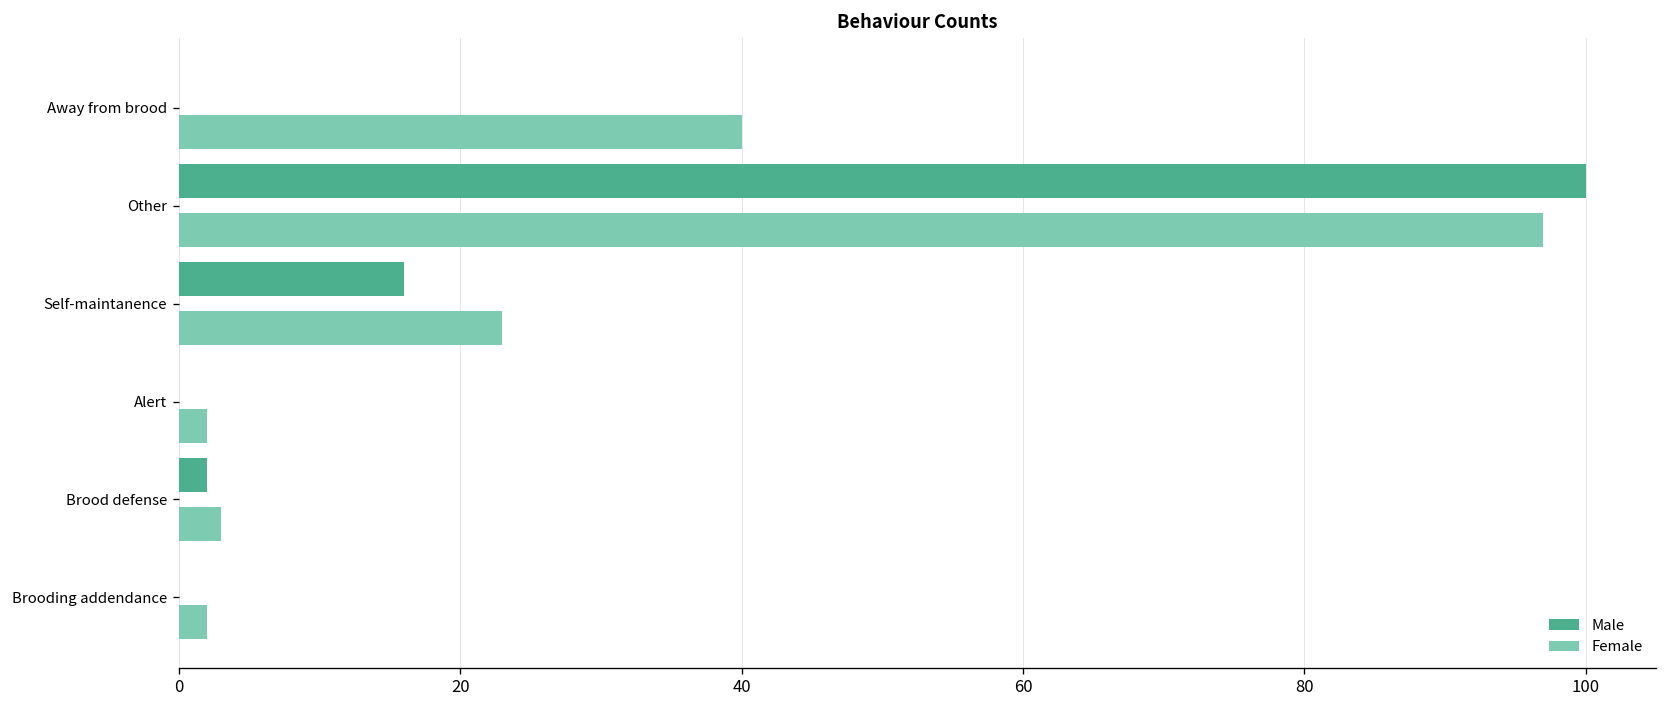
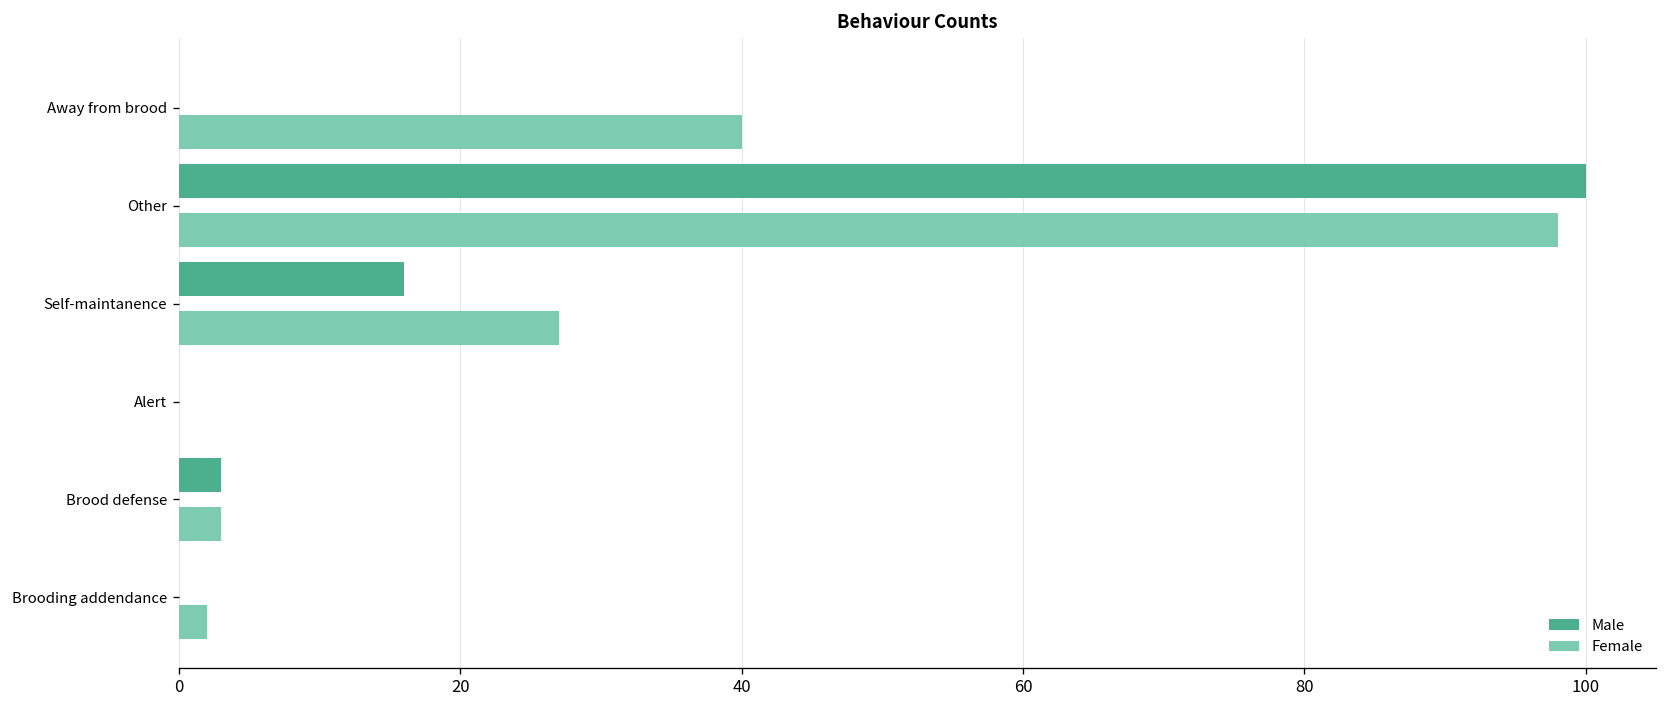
  {
    "Male": {
      "Away from brood": 0,
      "Other": 100,
      "Self-maintanence": 16,
      "Alert": 0,
-     "Brood defense": 2,
+     "Brood defense": 3,
      "Brooding addendance": 0
    },
    "Female": {
      "Away from brood": 40,
-     "Other": 97,
-     "Self-maintanence": 23,
-     "Alert": 2,
+     "Other": 98,
+     "Self-maintanence": 27,
+     "Alert": 0,
      "Brood defense": 3,
      "Brooding addendance": 2
    }
  }
